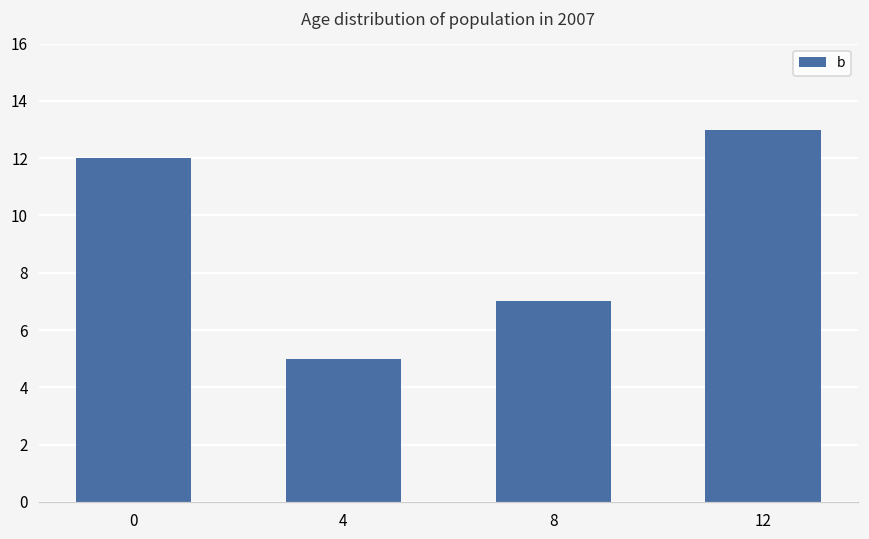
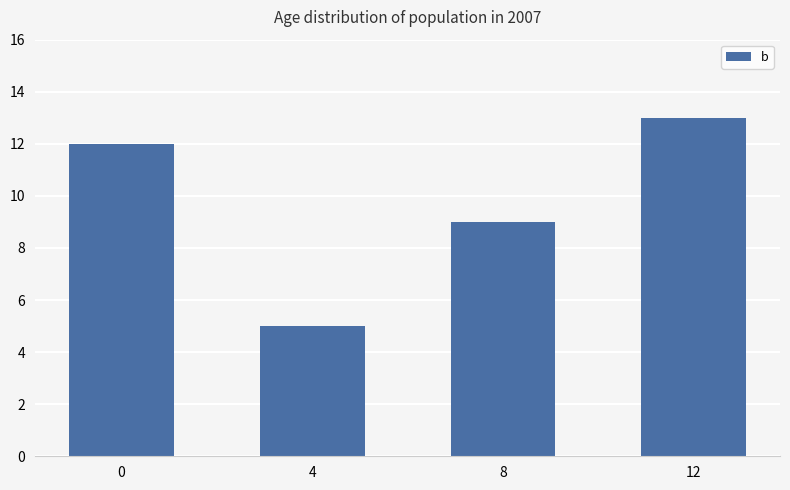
  {
    "0": 12,
    "4": 5,
-   "8": 7,
+   "8": 9,
    "12": 13
  }
